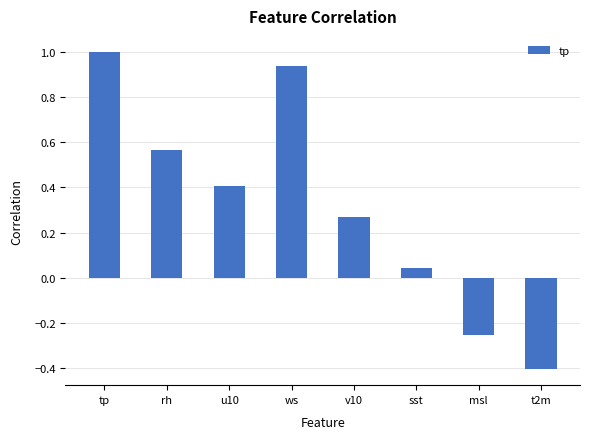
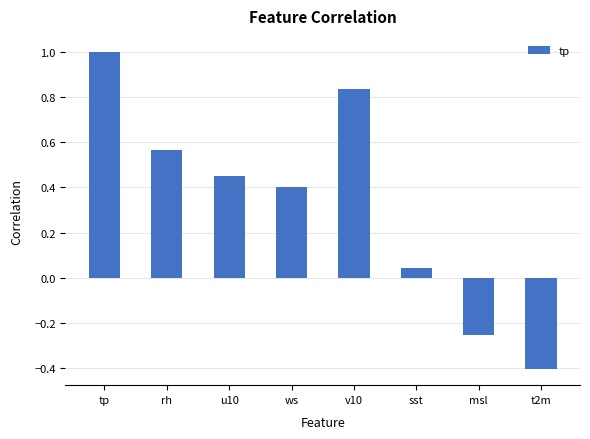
  {
    "tp": 1.00,
    "rh": 0.57,
-   "u10": 0.40,
-   "ws": 0.94,
-   "v10": 0.27,
+   "u10": 0.45,
+   "ws": 0.40,
+   "v10": 0.83,
    "sst": 0.04,
    "msl": -0.25,
    "t2m": -0.40
  }
